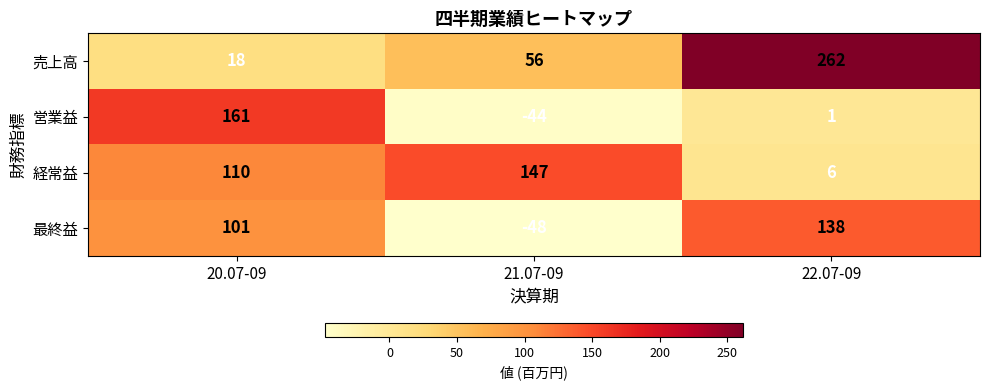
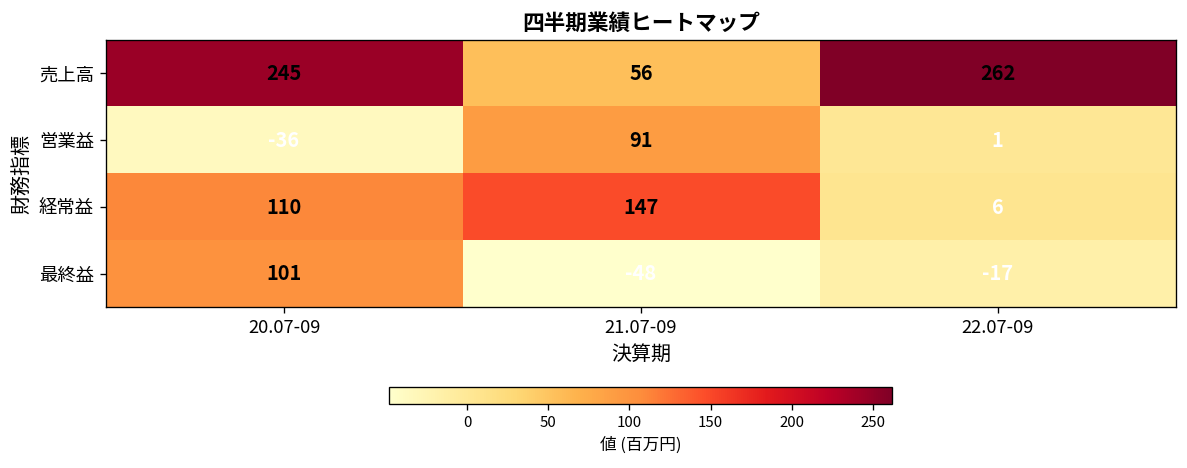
  {
    "売上高": {
-     "20.07-09": 18,
+     "20.07-09": 245,
      "21.07-09": 56,
      "22.07-09": 262
    },
    "営業益": {
-     "20.07-09": 161,
-     "21.07-09": -44,
+     "20.07-09": -36,
+     "21.07-09": 91,
      "22.07-09": 1
    },
    "経常益": {
      "20.07-09": 110,
      "21.07-09": 147,
      "22.07-09": 6
    },
    "最終益": {
      "20.07-09": 101,
      "21.07-09": -48,
-     "22.07-09": 138
+     "22.07-09": -17
    }
  }
